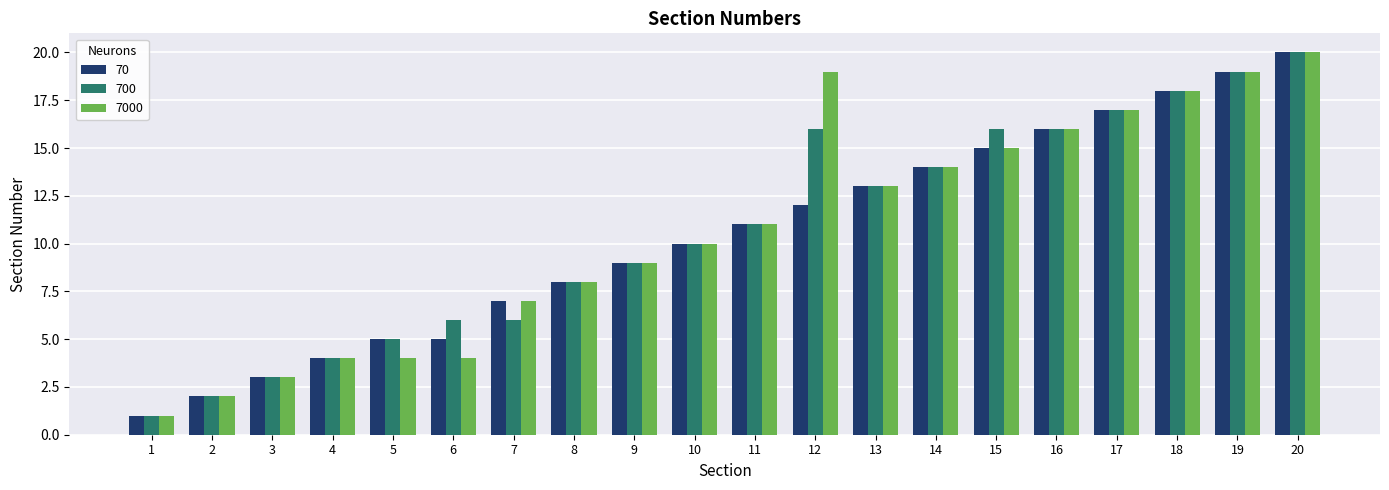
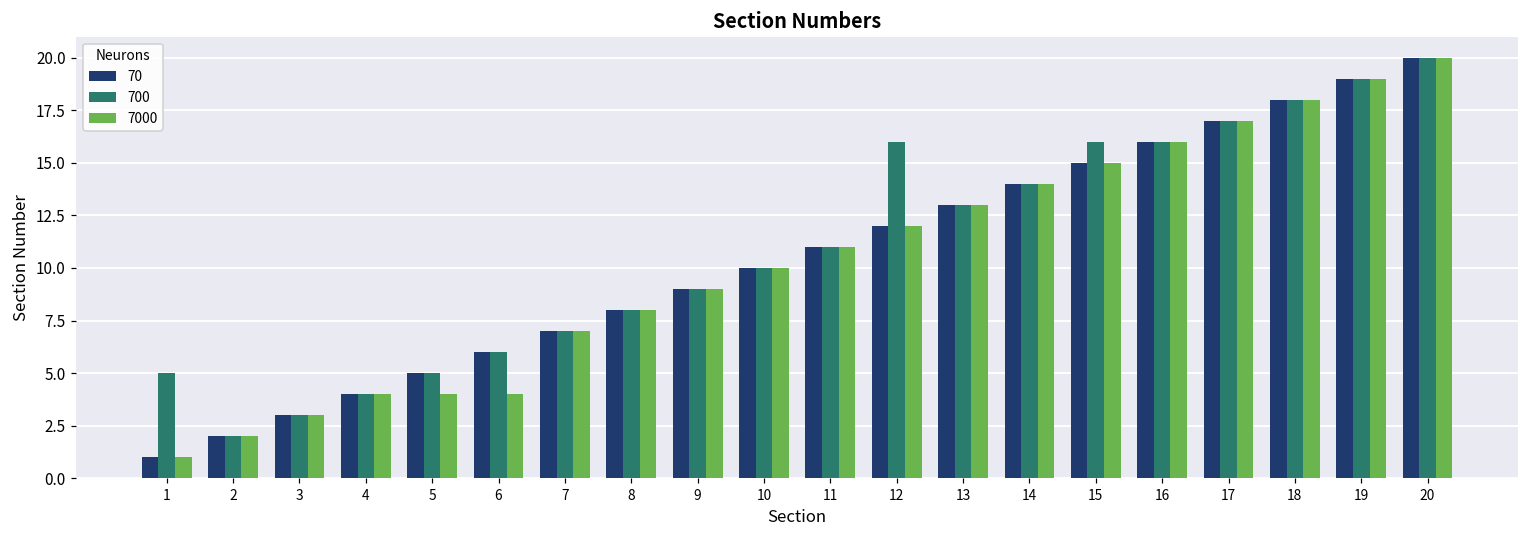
  {
    "70": {
      "1": 1,
      "2": 2,
      "3": 3,
      "4": 4,
      "5": 5,
-     "6": 5,
+     "6": 6,
      "7": 7,
      "8": 8,
      "9": 9,
      "10": 10,
      "11": 11,
      "12": 12,
      "13": 13,
      "14": 14,
      "15": 15,
      "16": 16,
      "17": 17,
      "18": 18,
      "19": 19,
      "20": 20
    },
    "700": {
-     "1": 1,
+     "1": 5,
      "2": 2,
      "3": 3,
      "4": 4,
      "5": 5,
      "6": 6,
-     "7": 6,
+     "7": 7,
      "8": 8,
      "9": 9,
      "10": 10,
      "11": 11,
      "12": 16,
      "13": 13,
      "14": 14,
      "15": 16,
      "16": 16,
      "17": 17,
      "18": 18,
      "19": 19,
      "20": 20
    },
    "7000": {
      "1": 1,
      "2": 2,
      "3": 3,
      "4": 4,
      "5": 4,
      "6": 4,
      "7": 7,
      "8": 8,
      "9": 9,
      "10": 10,
      "11": 11,
-     "12": 19,
+     "12": 12,
      "13": 13,
      "14": 14,
      "15": 15,
      "16": 16,
      "17": 17,
      "18": 18,
      "19": 19,
      "20": 20
    }
  }
